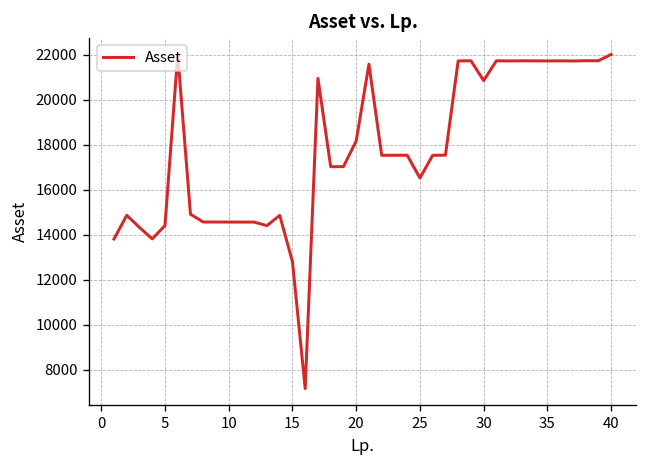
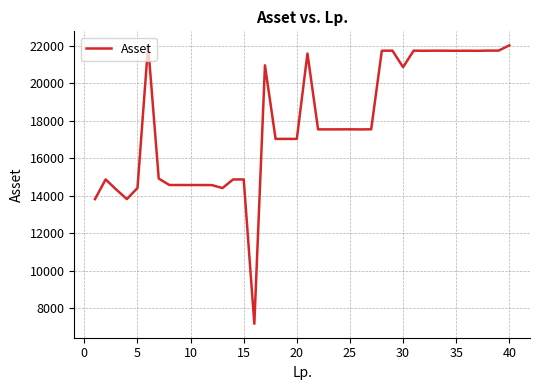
  {
    "5": 14400,
    "10": 14600,
-   "15": 12800,
-   "20": 18200,
-   "25": 16500,
+   "15": 14900,
+   "20": 17000,
+   "25": 17500,
    "30": 20900,
    "35": 21700,
    "40": 22000
  }
